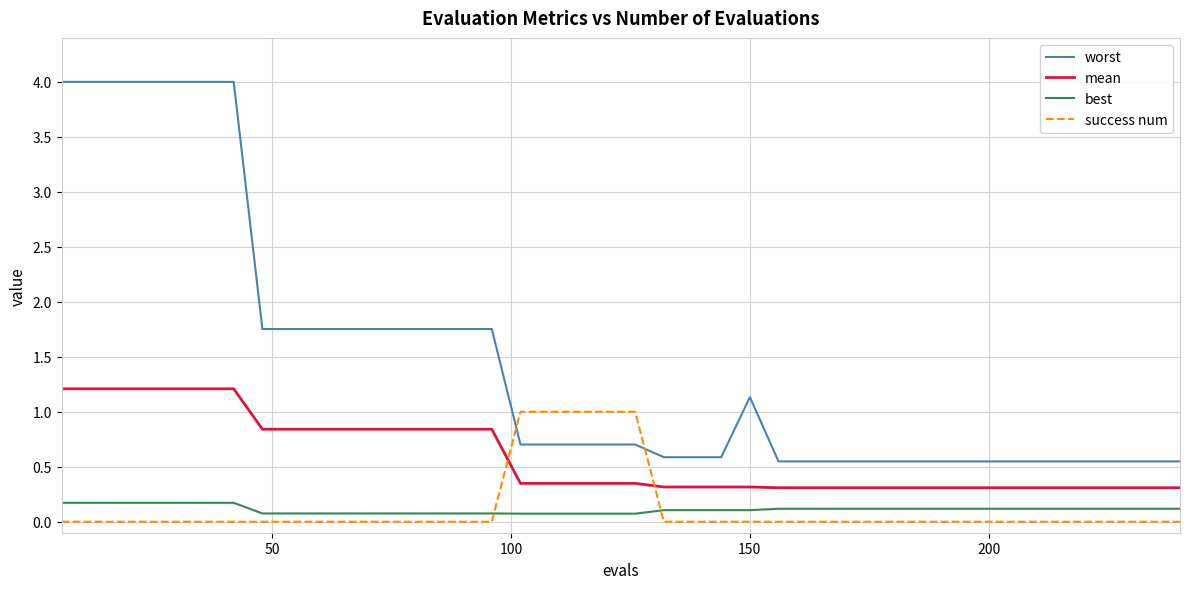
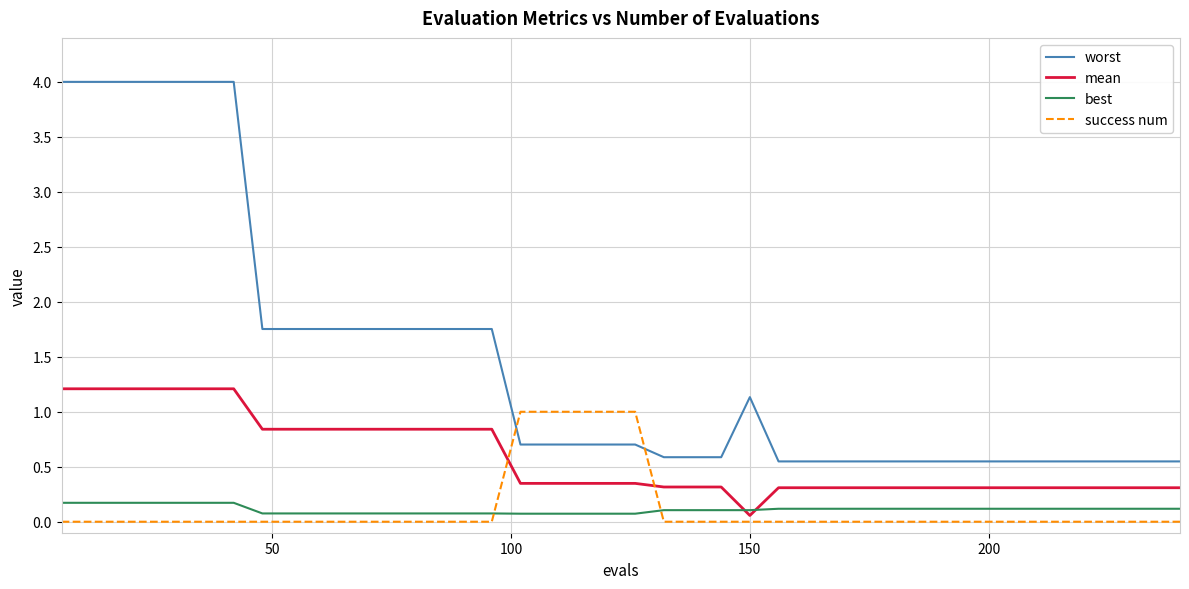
  {
    "worst": {
      "150": 1.13
    },
    "mean": {
-     "150": 0.32
+     "150": 0.06
    },
    "best": {
      "150": 0.11
    },
    "success num": {
      "150": 0.00
    }
  }
